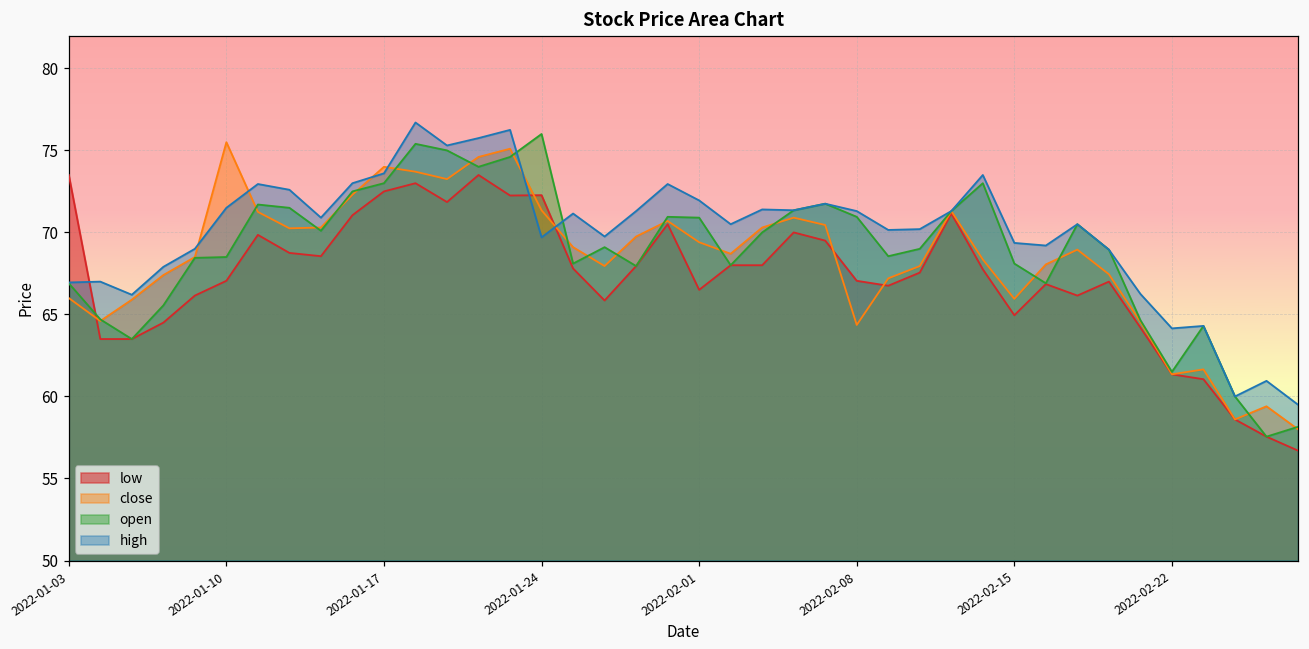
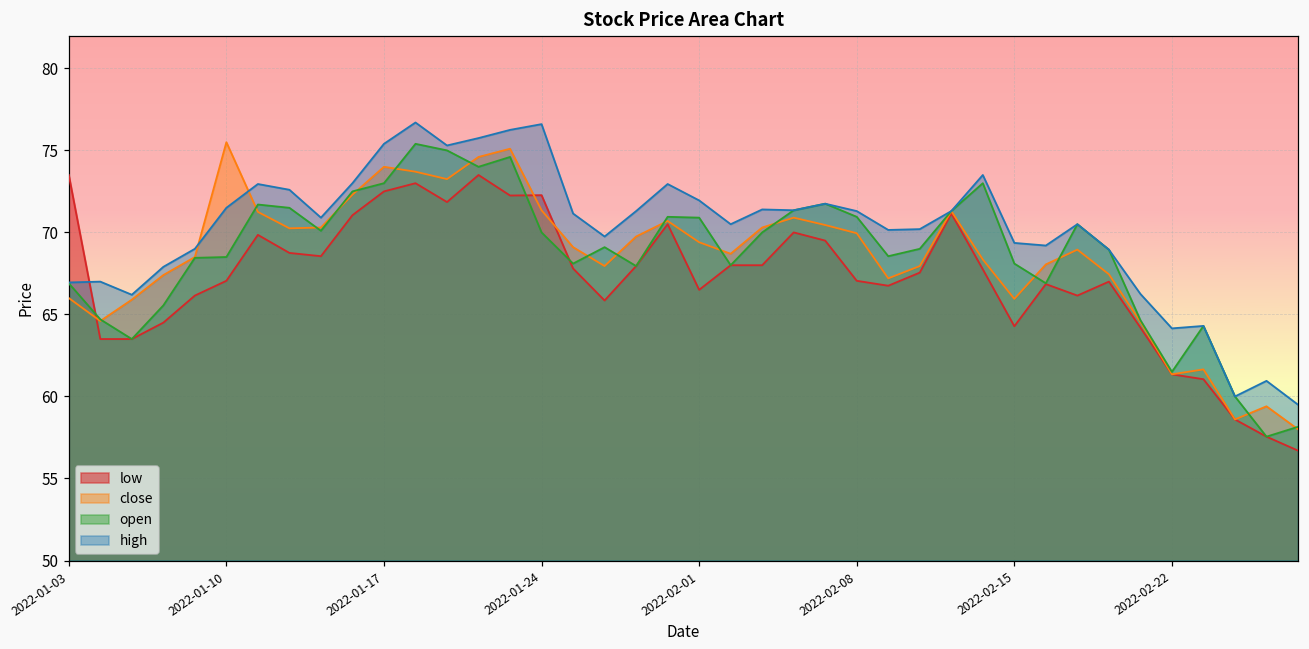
  {
    "low": {
      "2022-01-03": 73.5,
      "2022-01-10": 67.1,
      "2022-01-17": 72.5,
      "2022-01-24": 72.3,
      "2022-02-01": 66.5,
      "2022-02-08": 67.1,
-     "2022-02-15": 65.0
+     "2022-02-15": 64.3
    },
    "close": {
      "2022-01-03": 66.0,
      "2022-01-10": 75.5,
      "2022-01-17": 74.0,
      "2022-01-24": 71.4,
      "2022-02-01": 69.4,
-     "2022-02-08": 64.4,
+     "2022-02-08": 70.0,
      "2022-02-15": 66.0
    },
    "open": {
      "2022-01-10": 68.5,
      "2022-01-17": 73,
-     "2022-01-24": 76,
+     "2022-01-24": 70,
      "2022-02-01": 71,
      "2022-02-08": 71,
      "2022-02-15": 68
    },
    "high": {
      "2022-01-10": 71.5,
-     "2022-01-17": 73.6,
-     "2022-01-24": 69.7,
+     "2022-01-17": 75.4,
+     "2022-01-24": 76.6,
      "2022-02-01": 72.0,
      "2022-02-08": 71.3,
      "2022-02-15": 69.4,
      "2022-02-22": 64.2
    }
  }
